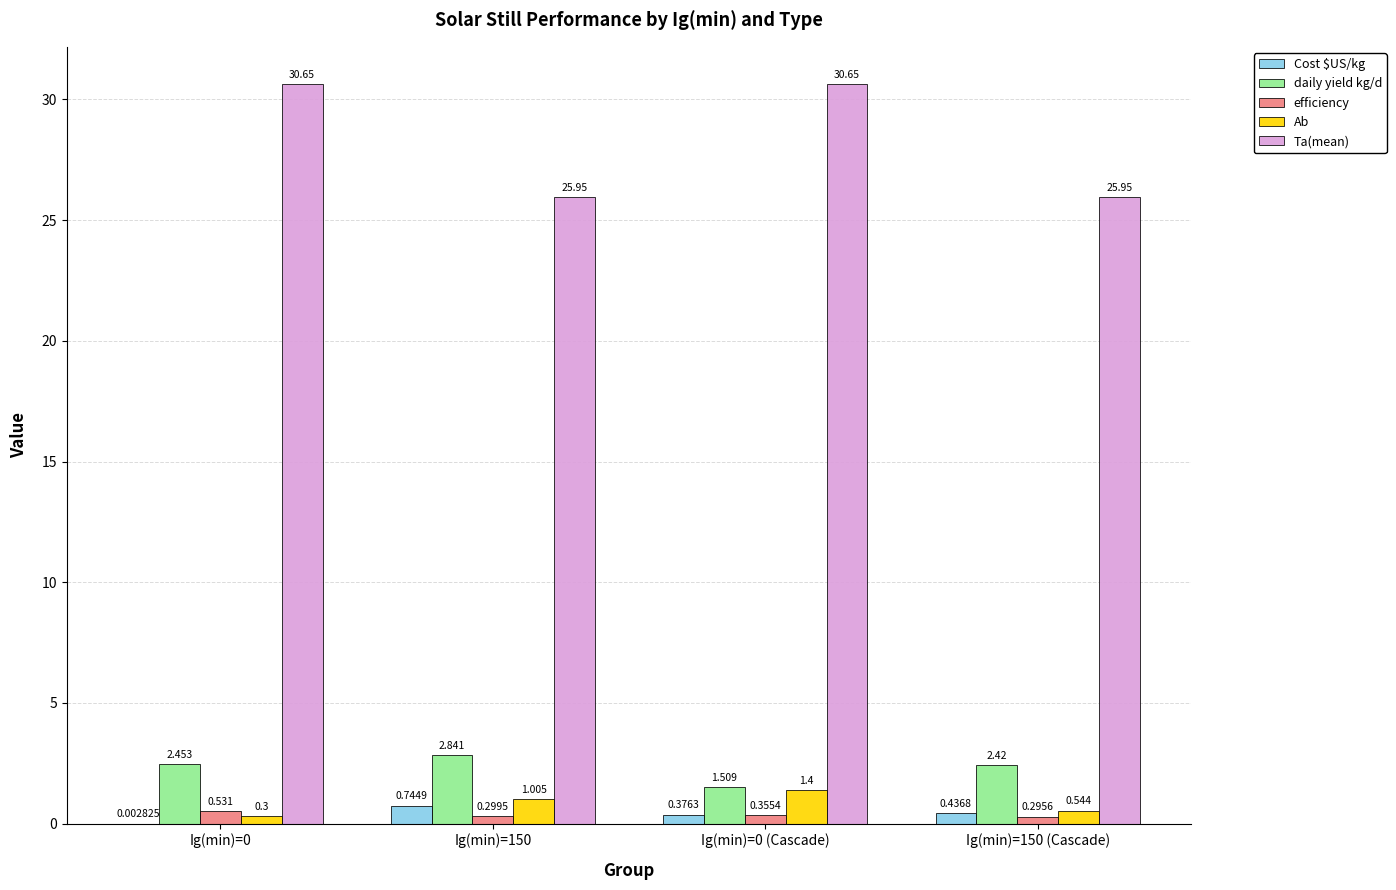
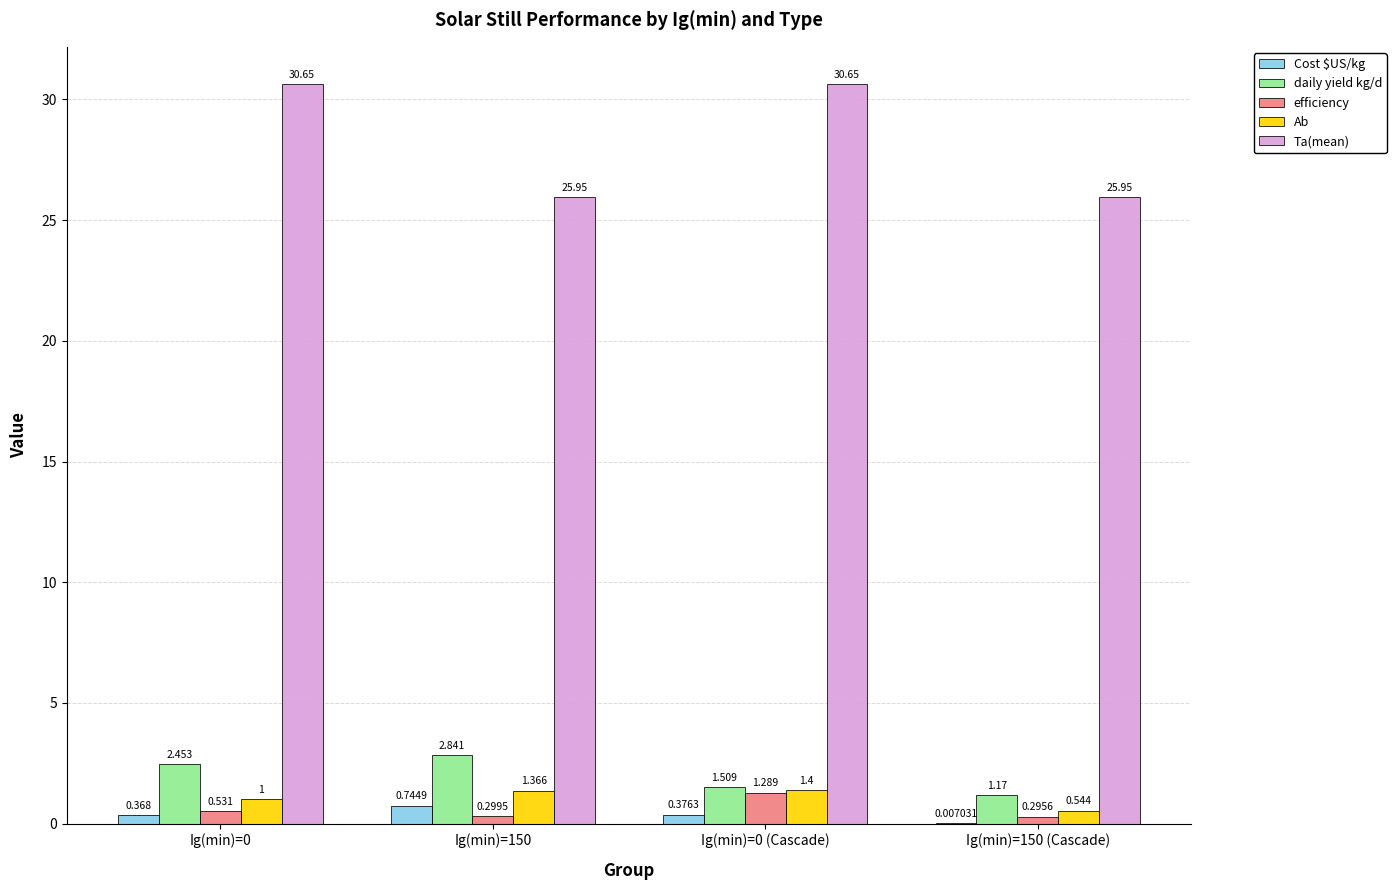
  {
    "Cost $US/kg": {
-     "Ig(min)=0": 0.002825,
+     "Ig(min)=0": 0.368,
      "Ig(min)=150": 0.7449,
      "Ig(min)=0 (Cascade)": 0.3763,
-     "Ig(min)=150 (Cascade)": 0.4368
+     "Ig(min)=150 (Cascade)": 0.007031
    },
    "daily yield kg/d": {
      "Ig(min)=0": 2.453,
      "Ig(min)=150": 2.841,
      "Ig(min)=0 (Cascade)": 1.509,
-     "Ig(min)=150 (Cascade)": 2.42
+     "Ig(min)=150 (Cascade)": 1.17
    },
    "efficiency": {
      "Ig(min)=0": 0.531,
      "Ig(min)=150": 0.2995,
-     "Ig(min)=0 (Cascade)": 0.3554,
+     "Ig(min)=0 (Cascade)": 1.289,
      "Ig(min)=150 (Cascade)": 0.2956
    },
    "Ab": {
-     "Ig(min)=0": 0.3,
-     "Ig(min)=150": 1.005,
+     "Ig(min)=0": 1,
+     "Ig(min)=150": 1.366,
      "Ig(min)=0 (Cascade)": 1.4,
      "Ig(min)=150 (Cascade)": 0.544
    },
    "Ta(mean)": {
      "Ig(min)=0": 30.65,
      "Ig(min)=150": 25.95,
      "Ig(min)=0 (Cascade)": 30.65,
      "Ig(min)=150 (Cascade)": 25.95
    }
  }
